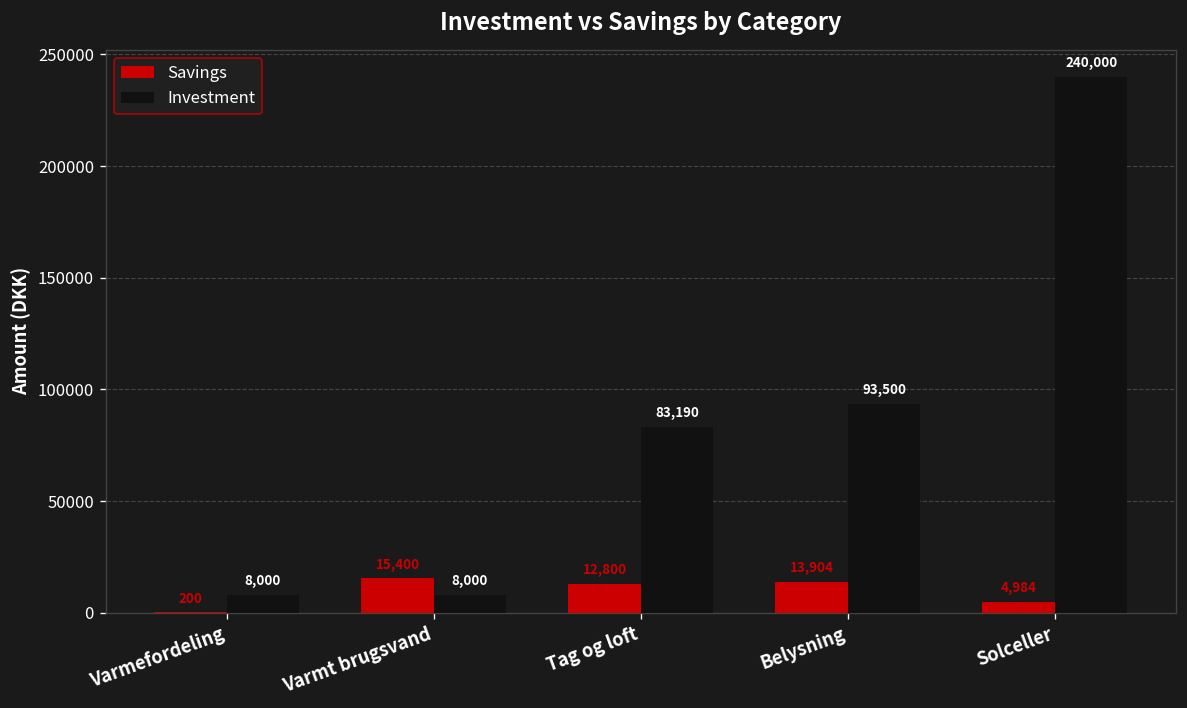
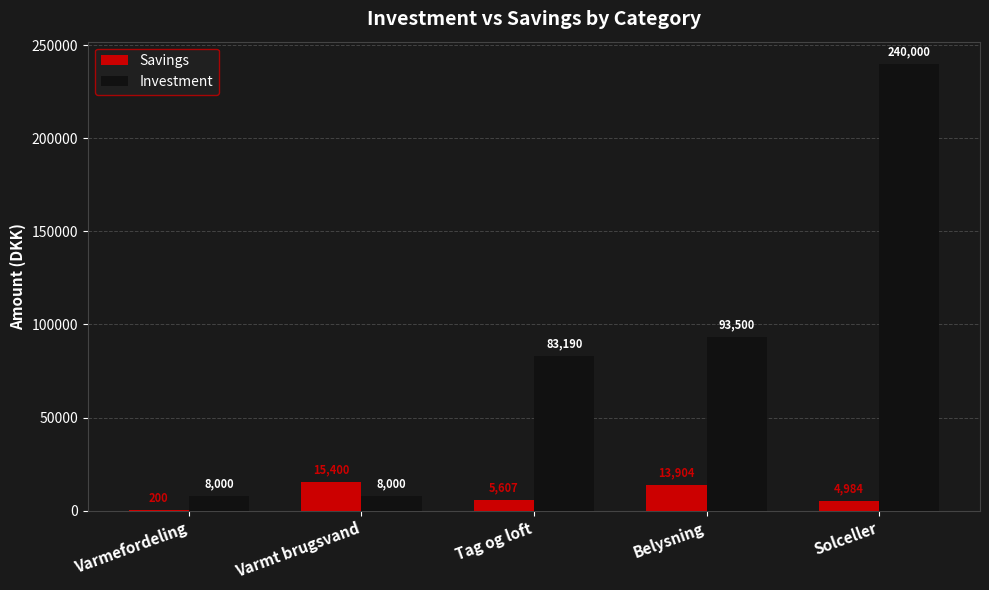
  {
    "Savings": {
      "Varmefordeling": "200",
      "Varmt brugsvand": "15,400",
-     "Tag og loft": "12,800",
+     "Tag og loft": "5,607",
      "Belysning": "13,904",
      "Solceller": "4,984"
    },
    "Investment": {
      "Varmefordeling": "8,000",
      "Varmt brugsvand": "8,000",
      "Tag og loft": "83,190",
      "Belysning": "93,500",
      "Solceller": "240,000"
    }
  }
